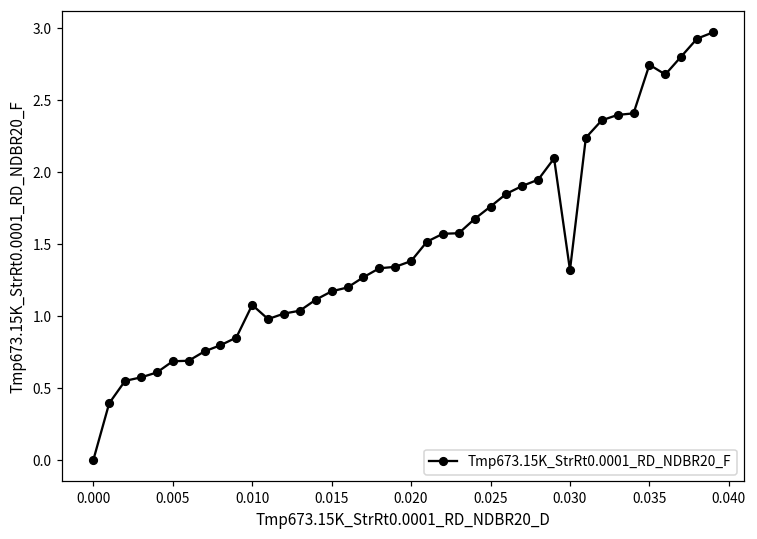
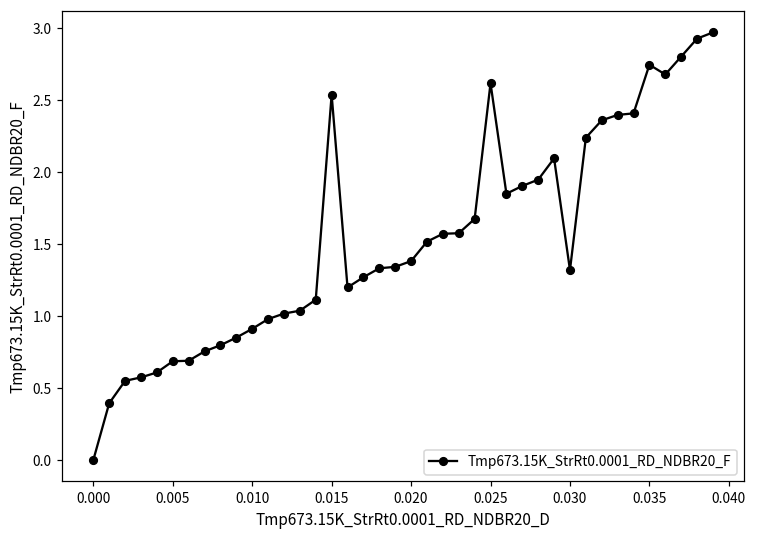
  {
    "0.000": 0.00,
    "0.005": 0.69,
-   "0.010": 1.08,
-   "0.015": 1.17,
+   "0.010": 0.91,
+   "0.015": 2.54,
    "0.020": 1.38,
-   "0.025": 1.76,
+   "0.025": 2.62,
    "0.030": 1.32,
    "0.035": 2.75
  }
